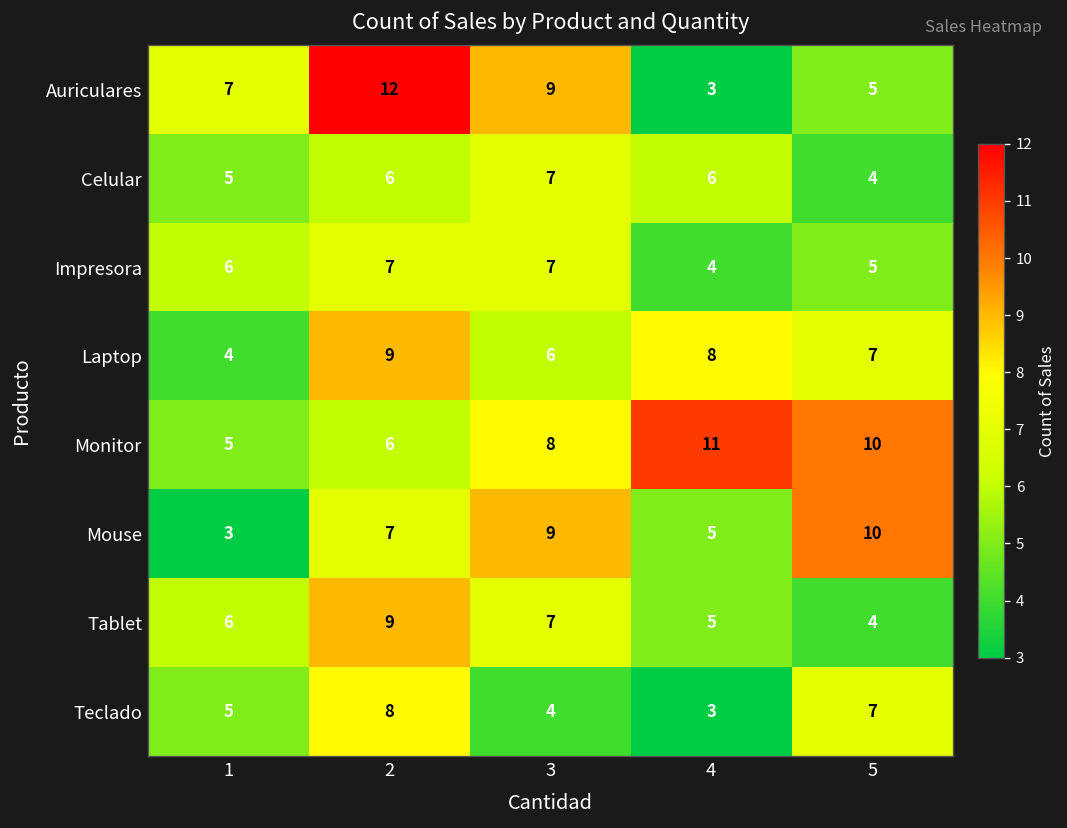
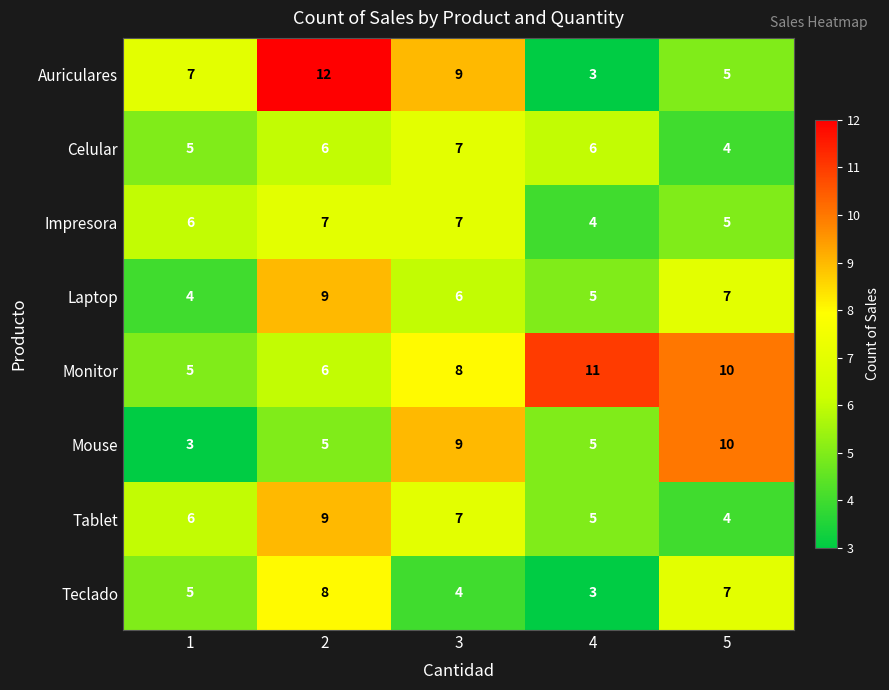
  {
    "Auriculares": {
      "1": 7,
      "2": 12,
      "3": 9,
      "4": 3,
      "5": 5
    },
    "Celular": {
      "1": 5,
      "2": 6,
      "3": 7,
      "4": 6,
      "5": 4
    },
    "Impresora": {
      "1": 6,
      "2": 7,
      "3": 7,
      "4": 4,
      "5": 5
    },
    "Laptop": {
      "1": 4,
      "2": 9,
      "3": 6,
-     "4": 8,
+     "4": 5,
      "5": 7
    },
    "Monitor": {
      "1": 5,
      "2": 6,
      "3": 8,
      "4": 11,
      "5": 10
    },
    "Mouse": {
      "1": 3,
-     "2": 7,
+     "2": 5,
      "3": 9,
      "4": 5,
      "5": 10
    },
    "Tablet": {
      "1": 6,
      "2": 9,
      "3": 7,
      "4": 5,
      "5": 4
    },
    "Teclado": {
      "1": 5,
      "2": 8,
      "3": 4,
      "4": 3,
      "5": 7
    }
  }
